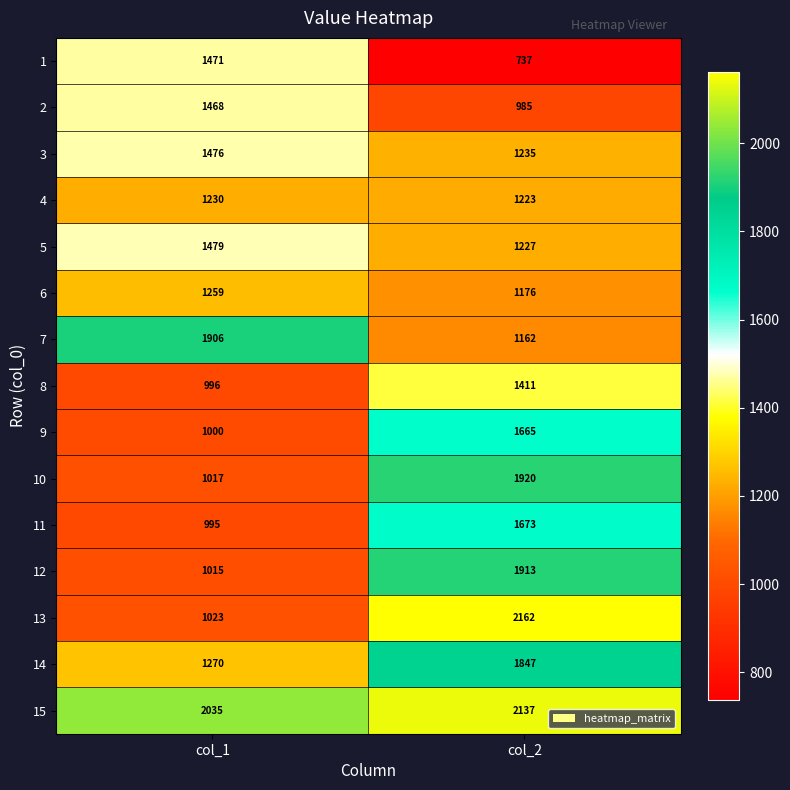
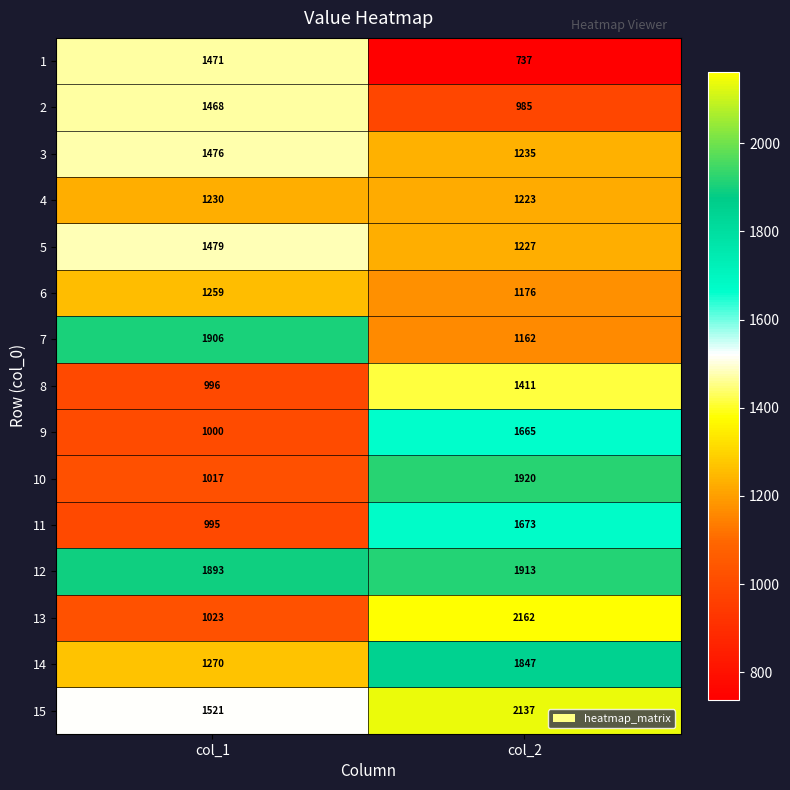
  {
    "1": {
      "col_1": 1471,
      "col_2": 737
    },
    "2": {
      "col_1": 1468,
      "col_2": 985
    },
    "3": {
      "col_1": 1476,
      "col_2": 1235
    },
    "4": {
      "col_1": 1230,
      "col_2": 1223
    },
    "5": {
      "col_1": 1479,
      "col_2": 1227
    },
    "6": {
      "col_1": 1259,
      "col_2": 1176
    },
    "7": {
      "col_1": 1906,
      "col_2": 1162
    },
    "8": {
      "col_1": 996,
      "col_2": 1411
    },
    "9": {
      "col_1": 1000,
      "col_2": 1665
    },
    "10": {
      "col_1": 1017,
      "col_2": 1920
    },
    "11": {
      "col_1": 995,
      "col_2": 1673
    },
    "12": {
-     "col_1": 1015,
+     "col_1": 1893,
      "col_2": 1913
    },
    "13": {
      "col_1": 1023,
      "col_2": 2162
    },
    "14": {
      "col_1": 1270,
      "col_2": 1847
    },
    "15": {
-     "col_1": 2035,
+     "col_1": 1521,
      "col_2": 2137
    }
  }
